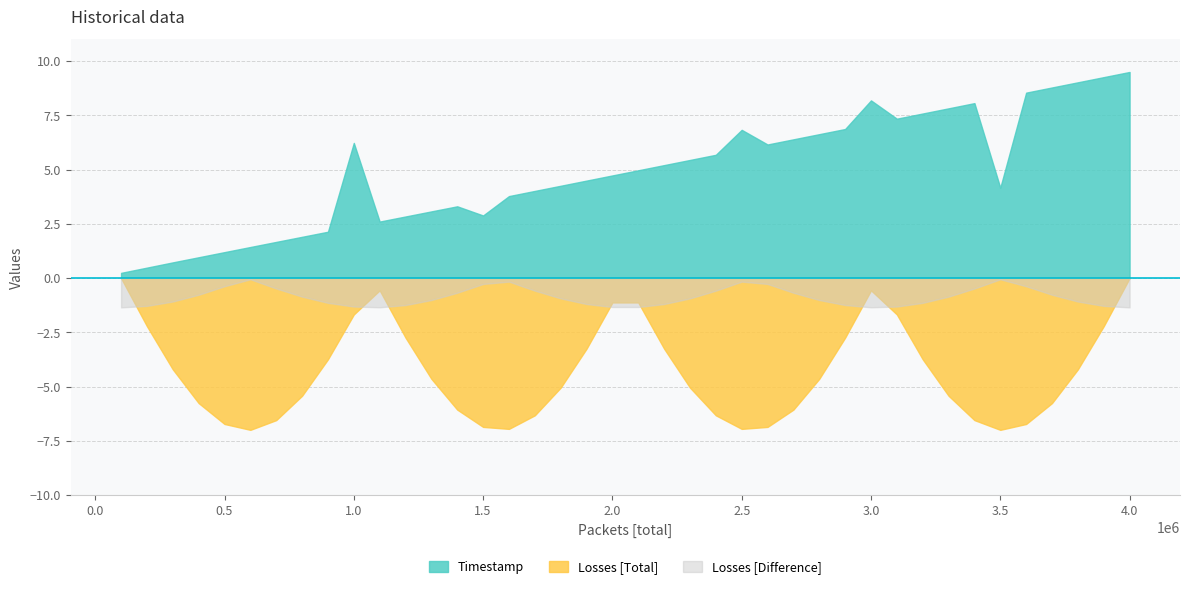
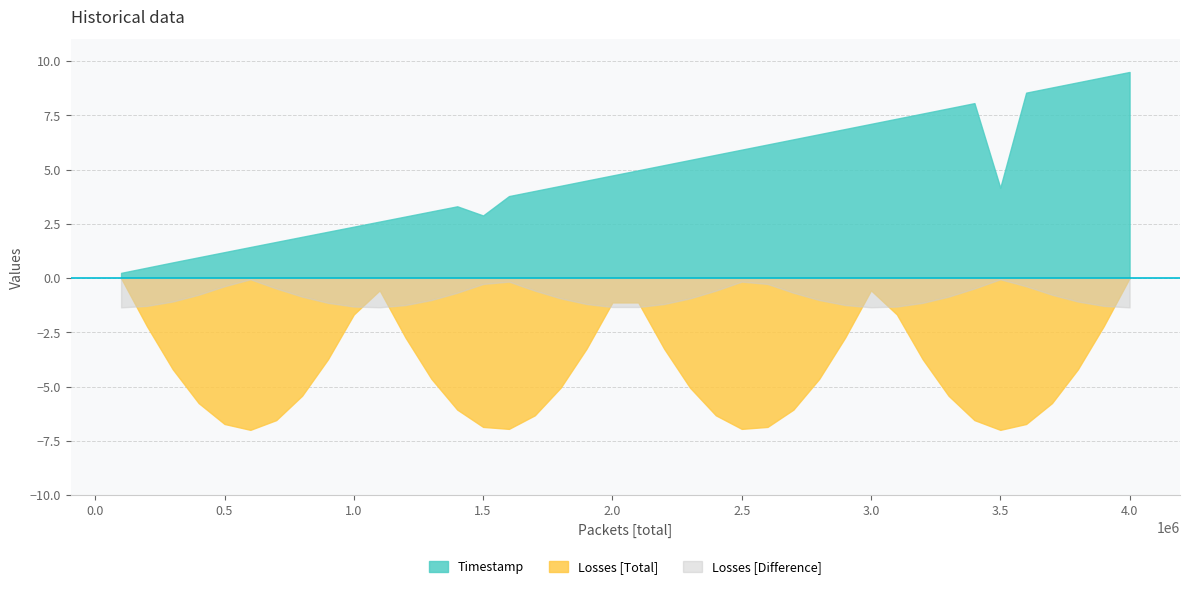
  {
    "Timestamp": {
      "0.5": 1.2,
-     "1.0": 6.2,
+     "1.0": 2.4,
      "1.5": 2.9,
      "2.0": 4.7,
-     "2.5": 6.8,
-     "3.0": 8.2,
+     "2.5": 5.9,
+     "3.0": 7.1,
      "3.5": 4.2,
      "4.0": 9.5
    }
  }
